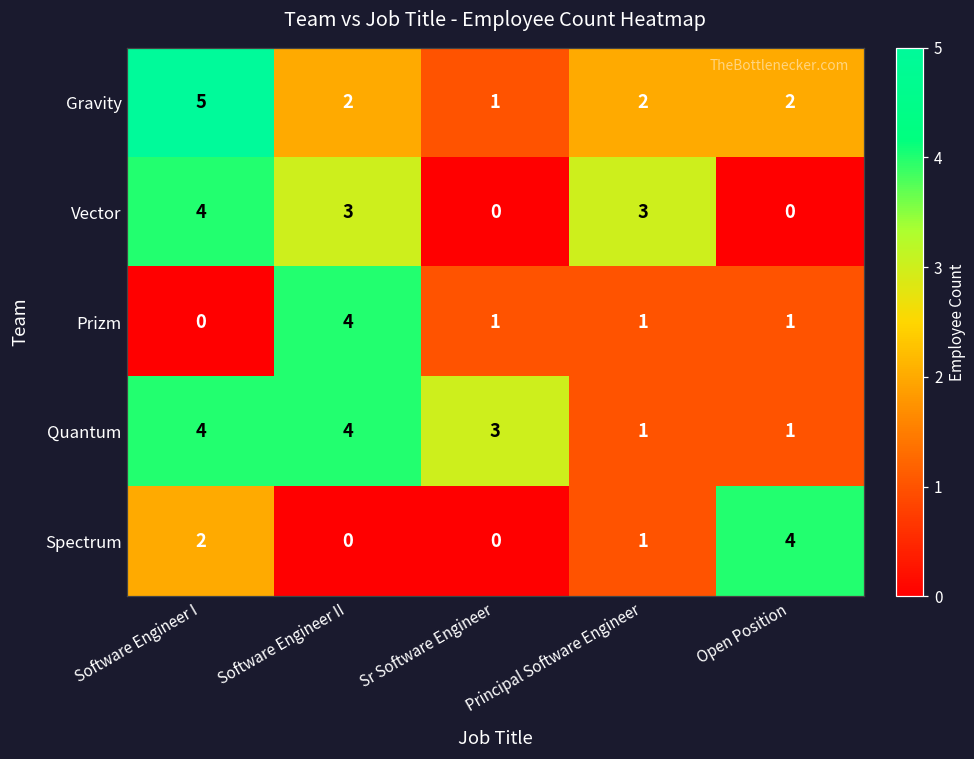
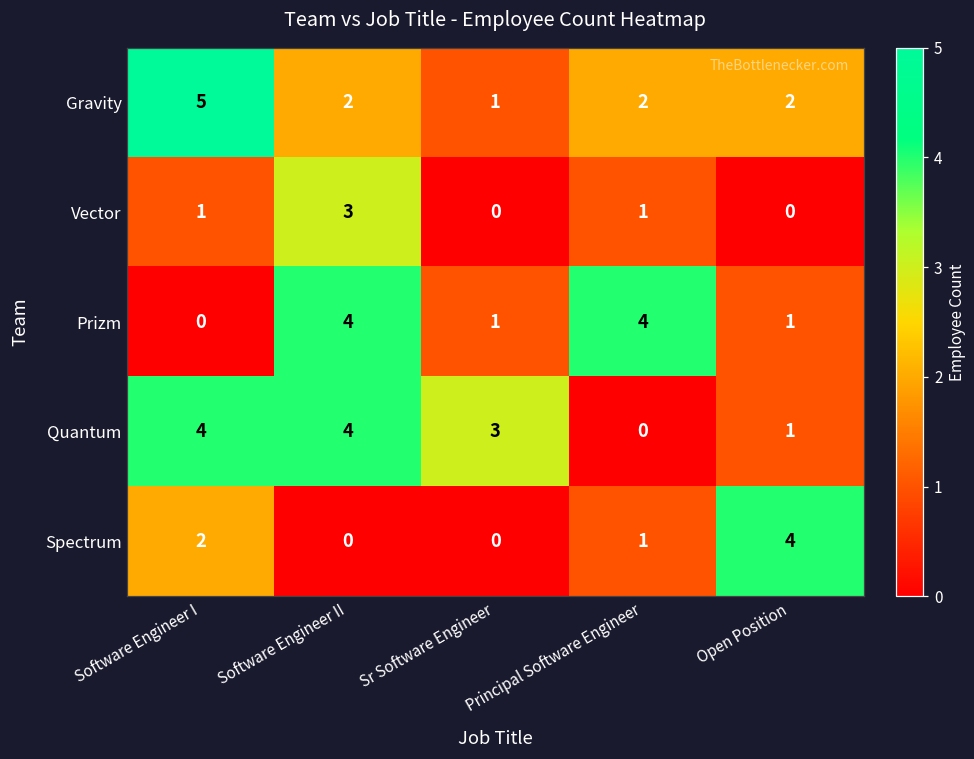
  {
    "Gravity": {
      "Software Engineer I": 5,
      "Software Engineer II": 2,
      "Sr Software Engineer": 1,
      "Principal Software Engineer": 2
    },
    "Vector": {
-     "Software Engineer I": 4,
+     "Software Engineer I": 1,
      "Software Engineer II": 3,
      "Sr Software Engineer": 0,
-     "Principal Software Engineer": 3,
+     "Principal Software Engineer": 1,
      "Open Position": 0
    },
    "Prizm": {
      "Software Engineer I": 0,
      "Software Engineer II": 4,
      "Sr Software Engineer": 1,
-     "Principal Software Engineer": 1,
+     "Principal Software Engineer": 4,
      "Open Position": 1
    },
    "Quantum": {
      "Software Engineer I": 4,
      "Software Engineer II": 4,
      "Sr Software Engineer": 3,
-     "Principal Software Engineer": 1,
+     "Principal Software Engineer": 0,
      "Open Position": 1
    },
    "Spectrum": {
      "Software Engineer I": 2,
      "Software Engineer II": 0,
      "Sr Software Engineer": 0,
      "Principal Software Engineer": 1,
      "Open Position": 4
    }
  }
